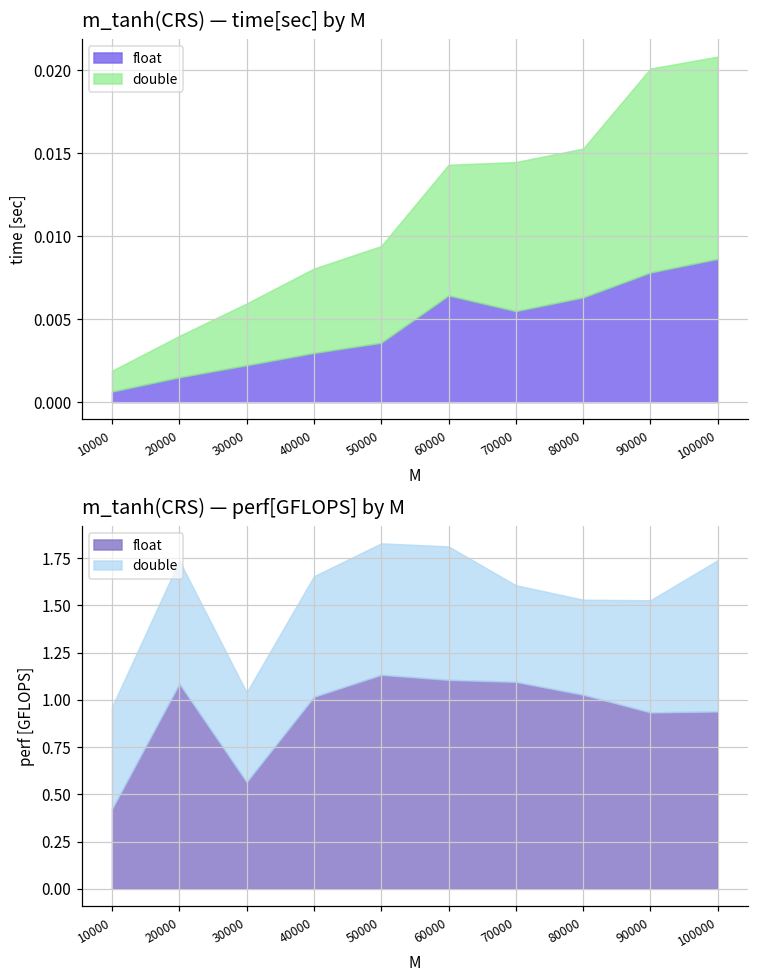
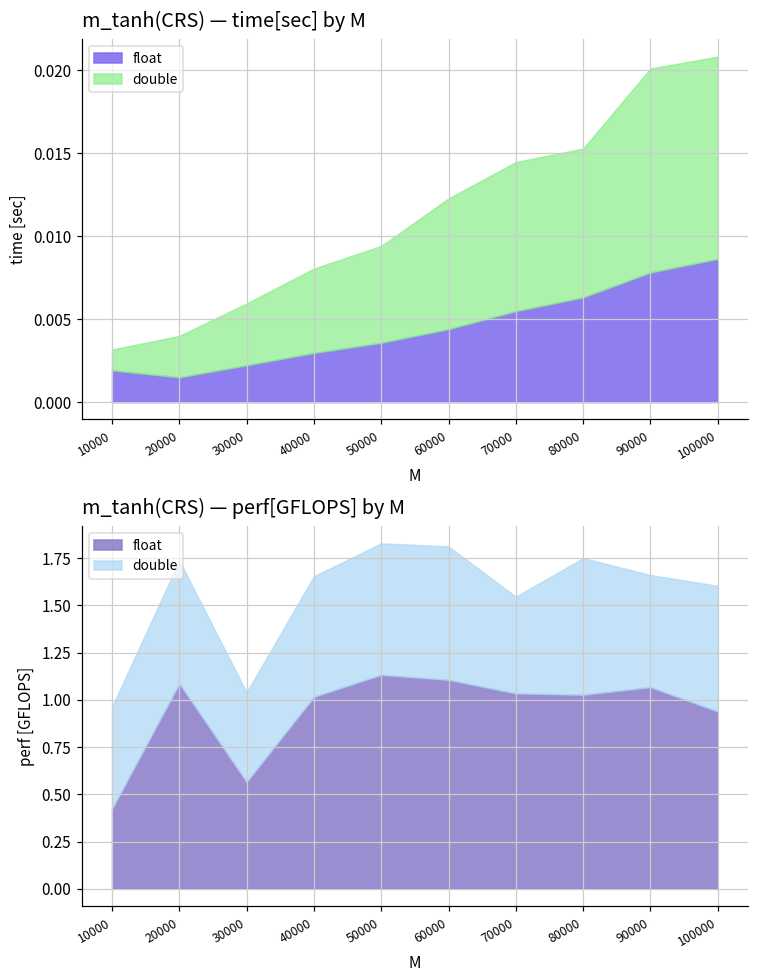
  {
    "m_tanh(CRS) — time[sec] by M": {
      "float": {
-       "10000": 0.0006,
+       "10000": 0.0019,
        "20000": 0.0015,
        "30000": 0.0022,
        "40000": 0.0030,
        "50000": 0.0036,
-       "60000": 0.0064,
+       "60000": 0.0044,
        "70000": 0.0055,
        "80000": 0.0063,
        "90000": 0.0078,
        "100000": 0.0086
      }
    },
    "m_tanh(CRS) — perf[GFLOPS] by M": {
      "float": {
        "10000": 0.42,
        "20000": 1.09,
        "30000": 0.57,
        "40000": 1.02,
        "50000": 1.13,
        "60000": 1.11,
-       "70000": 1.10,
+       "70000": 1.03,
        "80000": 1.03,
-       "90000": 0.93,
+       "90000": 1.07,
        "100000": 0.94
      },
      "double": {
        "10000": 0.54,
        "30000": 0.47,
        "40000": 0.64,
        "50000": 0.70,
        "60000": 0.71,
        "70000": 0.51,
-       "80000": 0.50,
+       "80000": 0.72,
        "90000": 0.59,
-       "100000": 0.80
+       "100000": 0.66
      }
    }
  }
